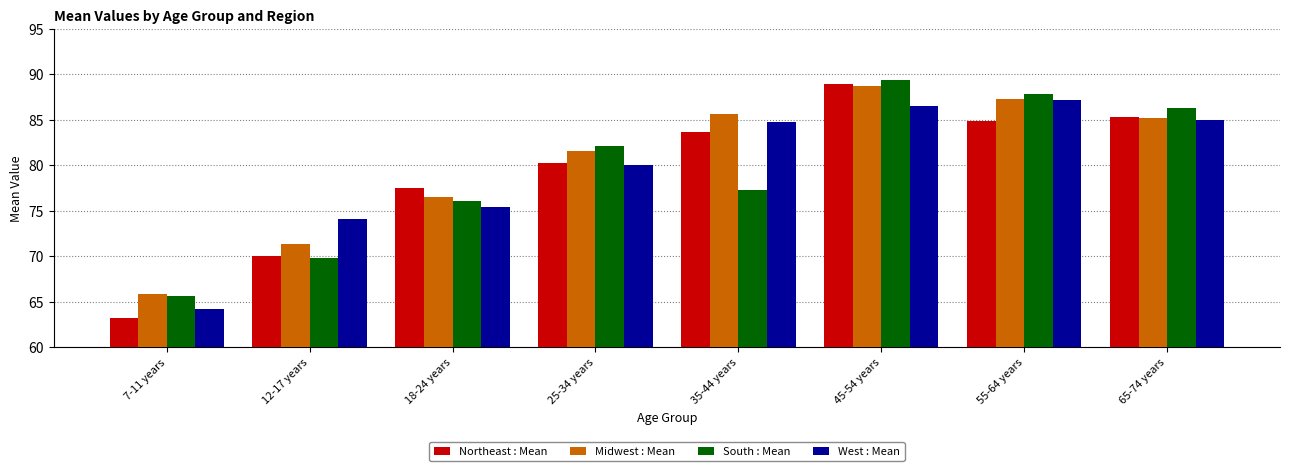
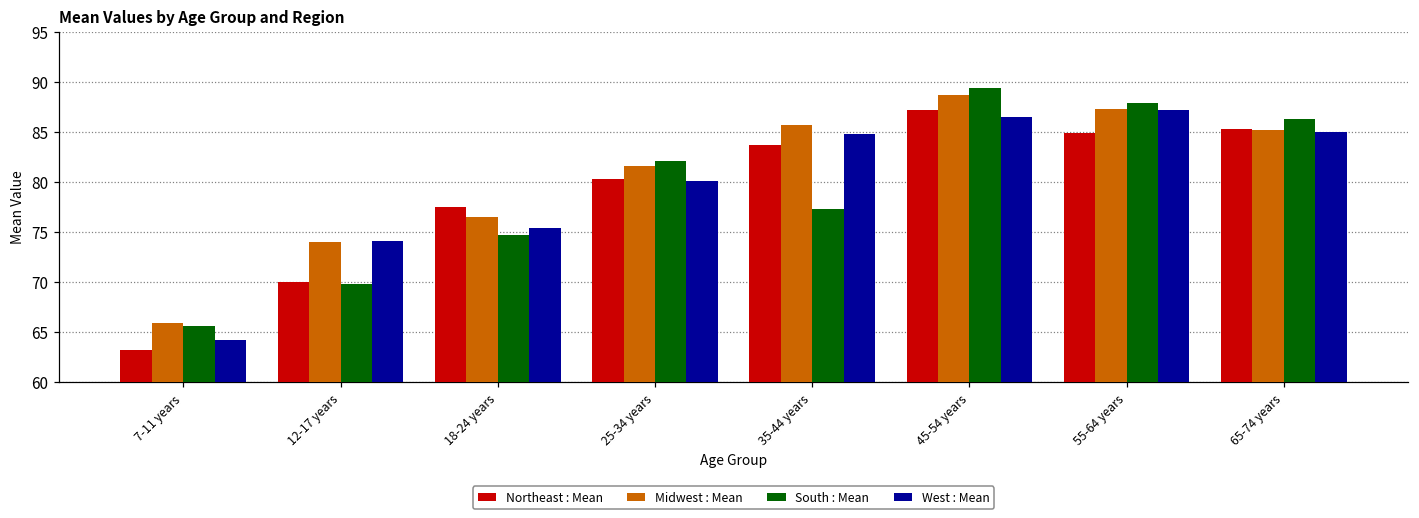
  {
    "Northeast : Mean": {
      "7-11 years": 63,
      "12-17 years": 70,
      "18-24 years": 78,
      "25-34 years": 80,
      "35-44 years": 84,
-     "45-54 years": 89,
+     "45-54 years": 87,
      "55-64 years": 85,
      "65-74 years": 85
    },
    "Midwest : Mean": {
      "7-11 years": 66,
-     "12-17 years": 71,
+     "12-17 years": 74,
      "18-24 years": 77,
      "25-34 years": 82,
      "35-44 years": 86,
      "45-54 years": 89,
      "55-64 years": 87,
      "65-74 years": 85
    },
    "South : Mean": {
      "7-11 years": 66,
      "12-17 years": 70,
-     "18-24 years": 76,
+     "18-24 years": 75,
      "25-34 years": 82,
      "35-44 years": 77,
      "45-54 years": 89,
      "55-64 years": 88,
      "65-74 years": 86
    },
    "West : Mean": {
      "7-11 years": 64,
      "12-17 years": 74,
      "18-24 years": 75,
      "25-34 years": 80,
      "35-44 years": 85,
      "45-54 years": 87,
      "55-64 years": 87,
      "65-74 years": 85
    }
  }
